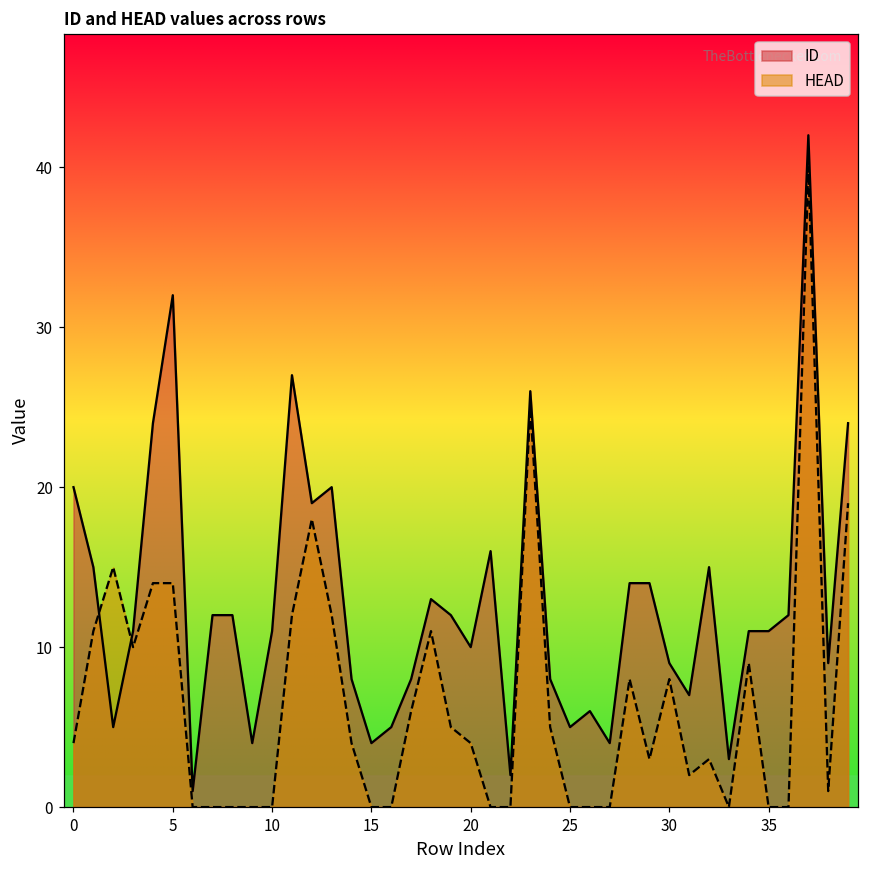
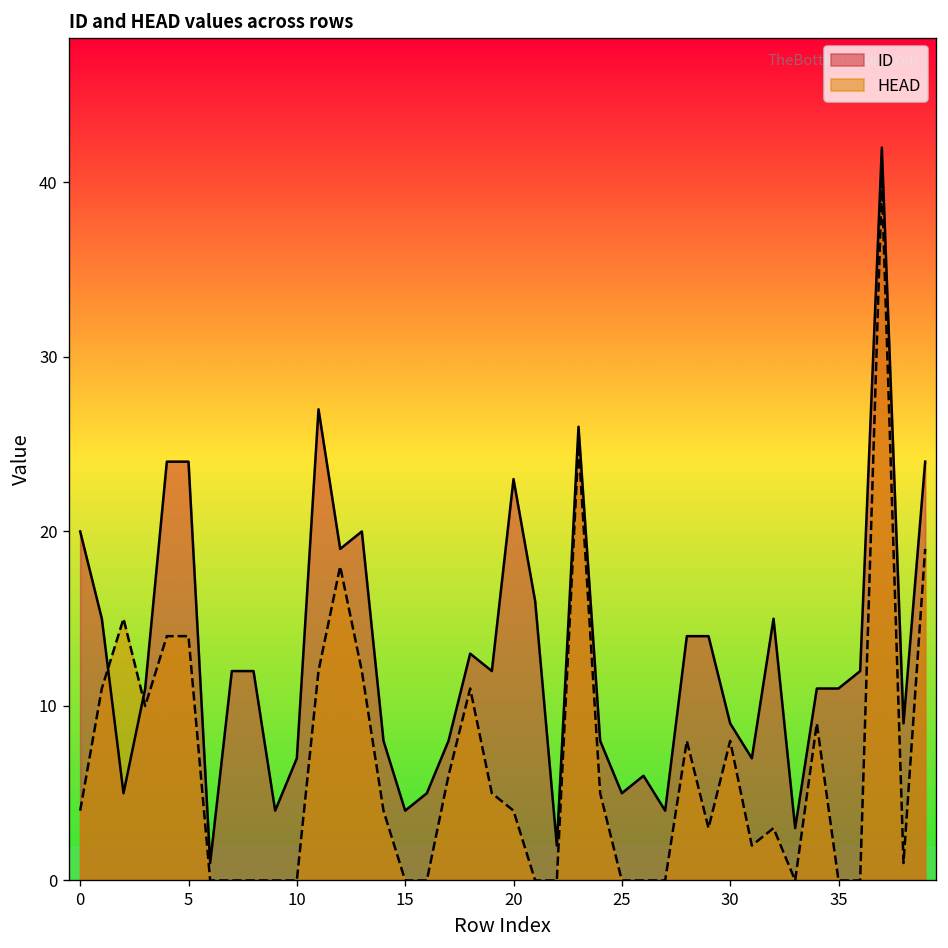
  {
    "ID": {
      "0": 20,
-     "5": 32,
-     "10": 11,
+     "5": 24,
+     "10": 7,
      "15": 4,
-     "20": 10,
+     "20": 23,
      "25": 5,
      "30": 9,
      "35": 11
    },
    "HEAD": {
      "0": 4,
      "5": 14,
      "20": 4,
      "30": 8
    }
  }
